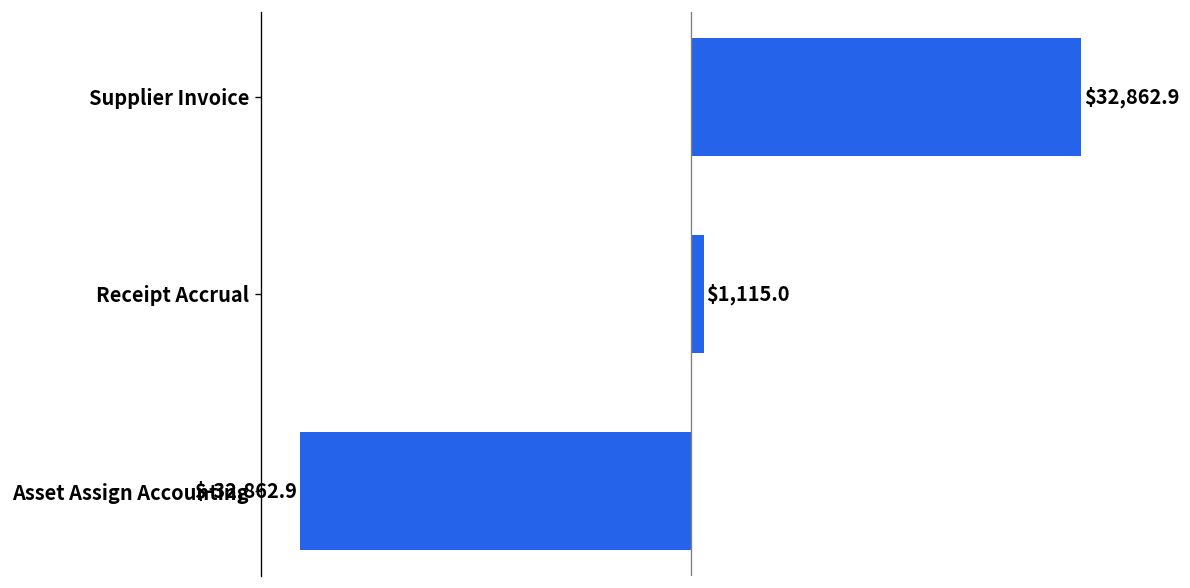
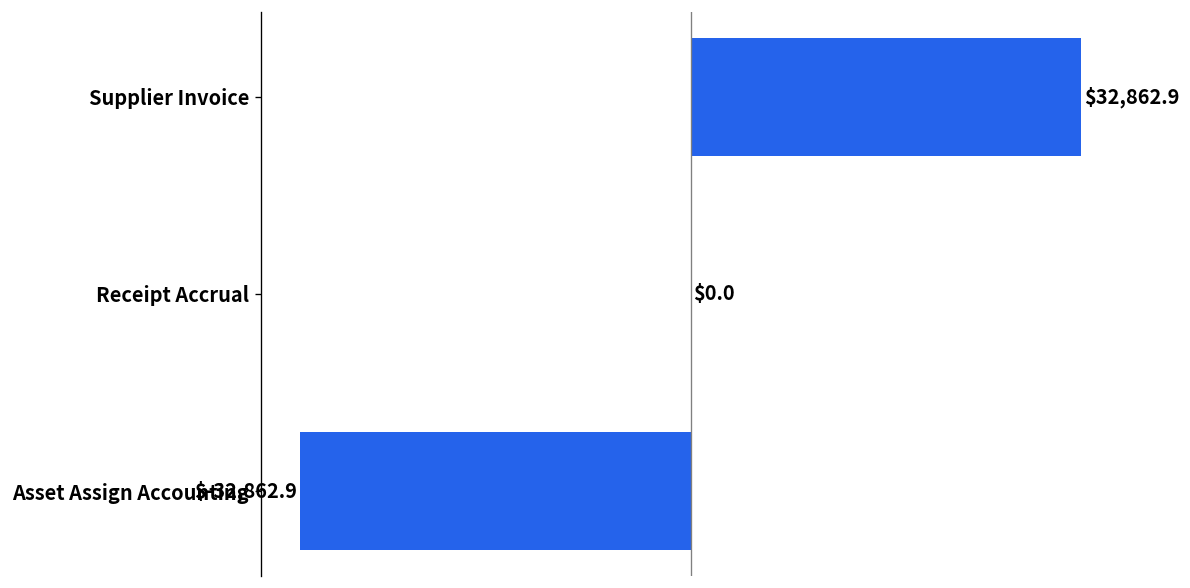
  {
    "Supplier Invoice": "$32,862.9",
-   "Receipt Accrual": "$1,115.0",
+   "Receipt Accrual": "$0.0",
    "Asset Assign Accounting": "$-32,862.9"
  }
